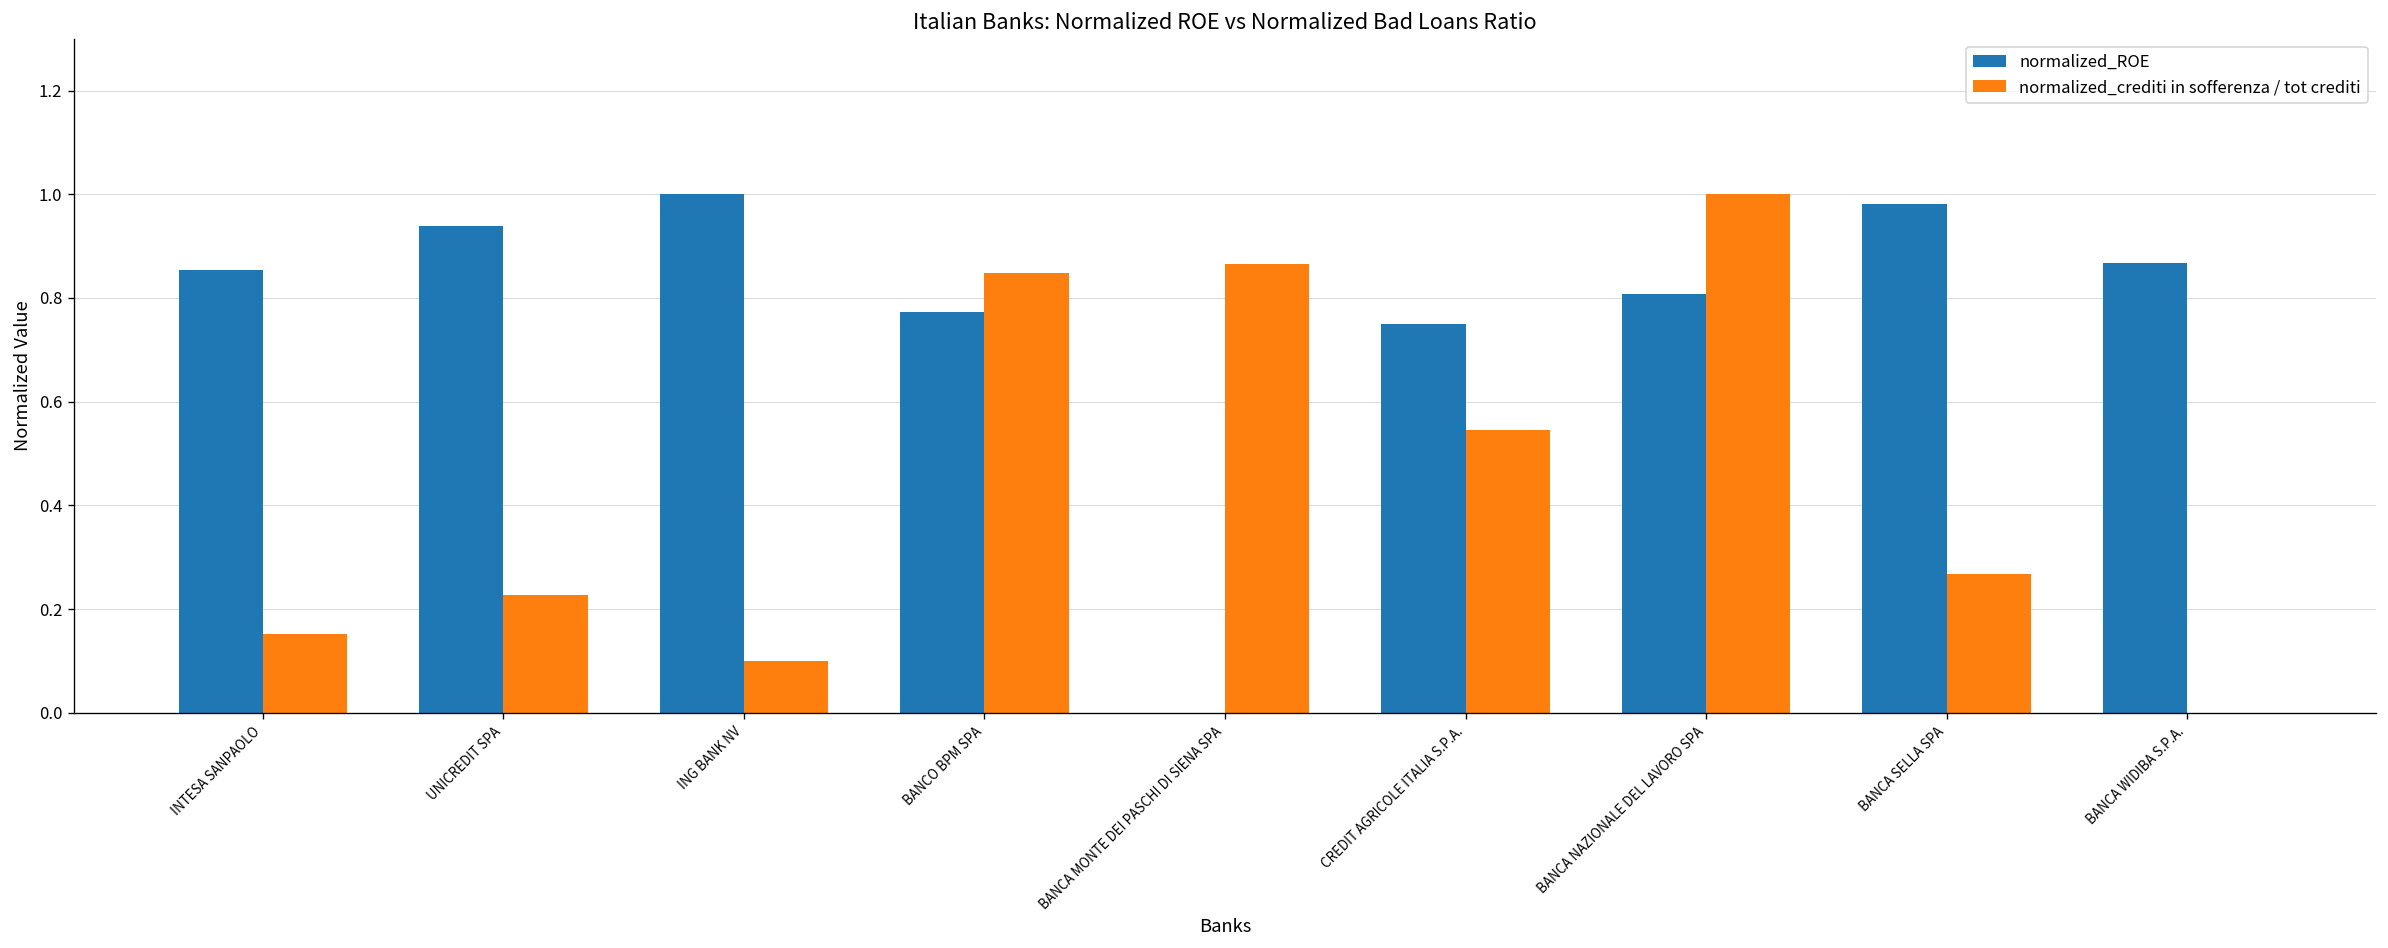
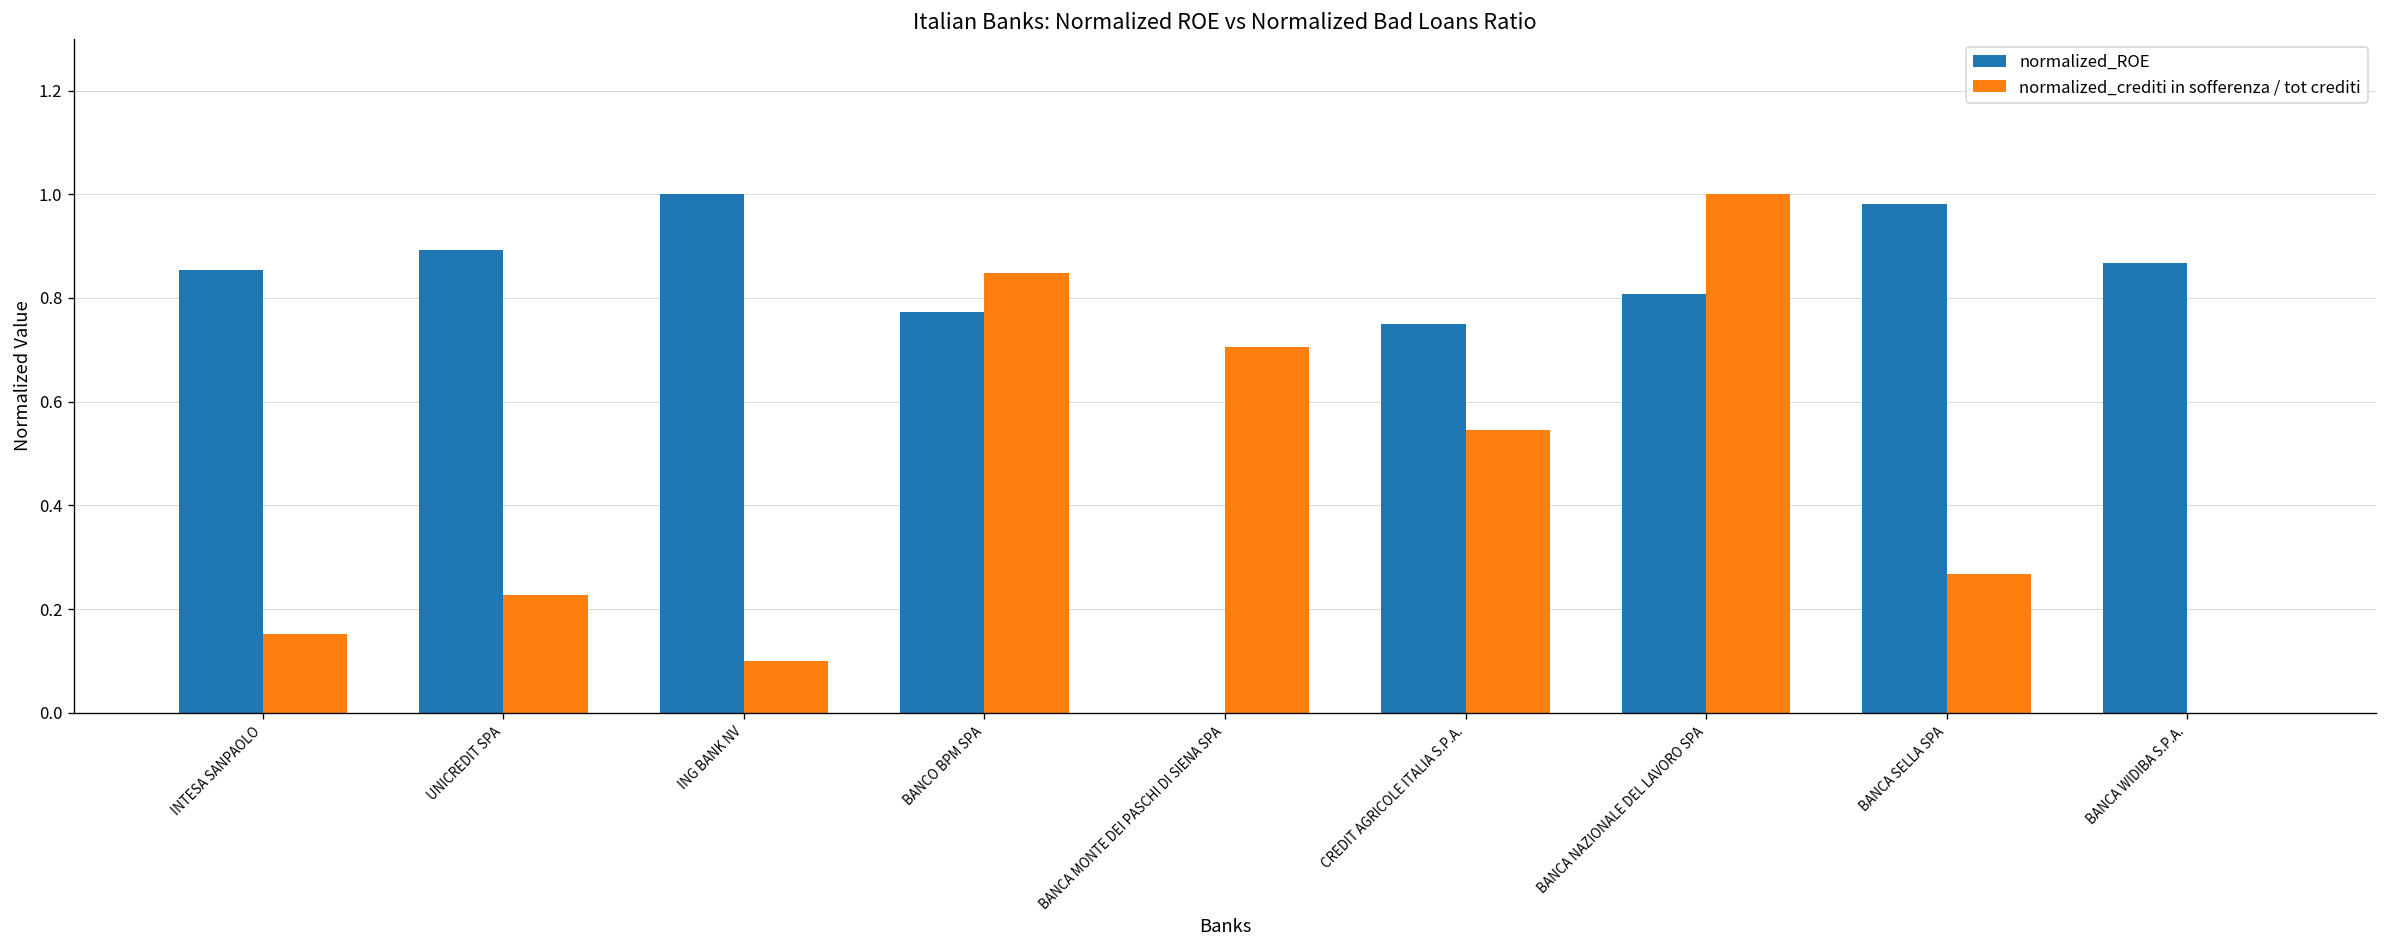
  {
    "normalized_ROE": {
      "INTESA SANPAOLO": 0.85,
-     "UNICREDIT SPA": 0.94,
+     "UNICREDIT SPA": 0.89,
      "ING BANK NV": 1.00,
      "BANCO BPM SPA": 0.77,
      "BANCA MONTE DEI PASCHI DI SIENA SPA": 0.00,
      "CREDIT AGRICOLE ITALIA S.P.A.": 0.75,
      "BANCA NAZIONALE DEL LAVORO SPA": 0.81,
      "BANCA SELLA SPA": 0.98,
      "BANCA WIDIBA S.P.A.": 0.87
    },
    "normalized_crediti in sofferenza / tot crediti": {
      "INTESA SANPAOLO": 0.15,
      "UNICREDIT SPA": 0.23,
      "ING BANK NV": 0.10,
      "BANCO BPM SPA": 0.85,
-     "BANCA MONTE DEI PASCHI DI SIENA SPA": 0.86,
+     "BANCA MONTE DEI PASCHI DI SIENA SPA": 0.71,
      "CREDIT AGRICOLE ITALIA S.P.A.": 0.55,
      "BANCA NAZIONALE DEL LAVORO SPA": 1.00,
      "BANCA SELLA SPA": 0.27
    }
  }
